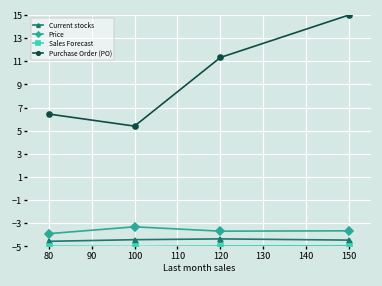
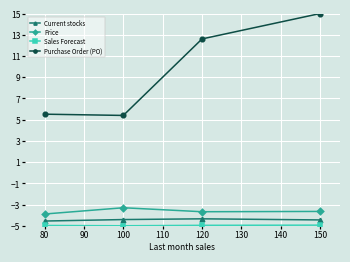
  {
    "Current stocks": {
      "80": -5,
      "100": -4,
      "120": -4,
      "150": -4
    },
    "Purchase Order (PO)": {
-     "80": 6.4,
+     "80": 5.5,
      "100": 5,
-     "120": 11,
+     "120": 13,
      "150": 15
    }
  }
